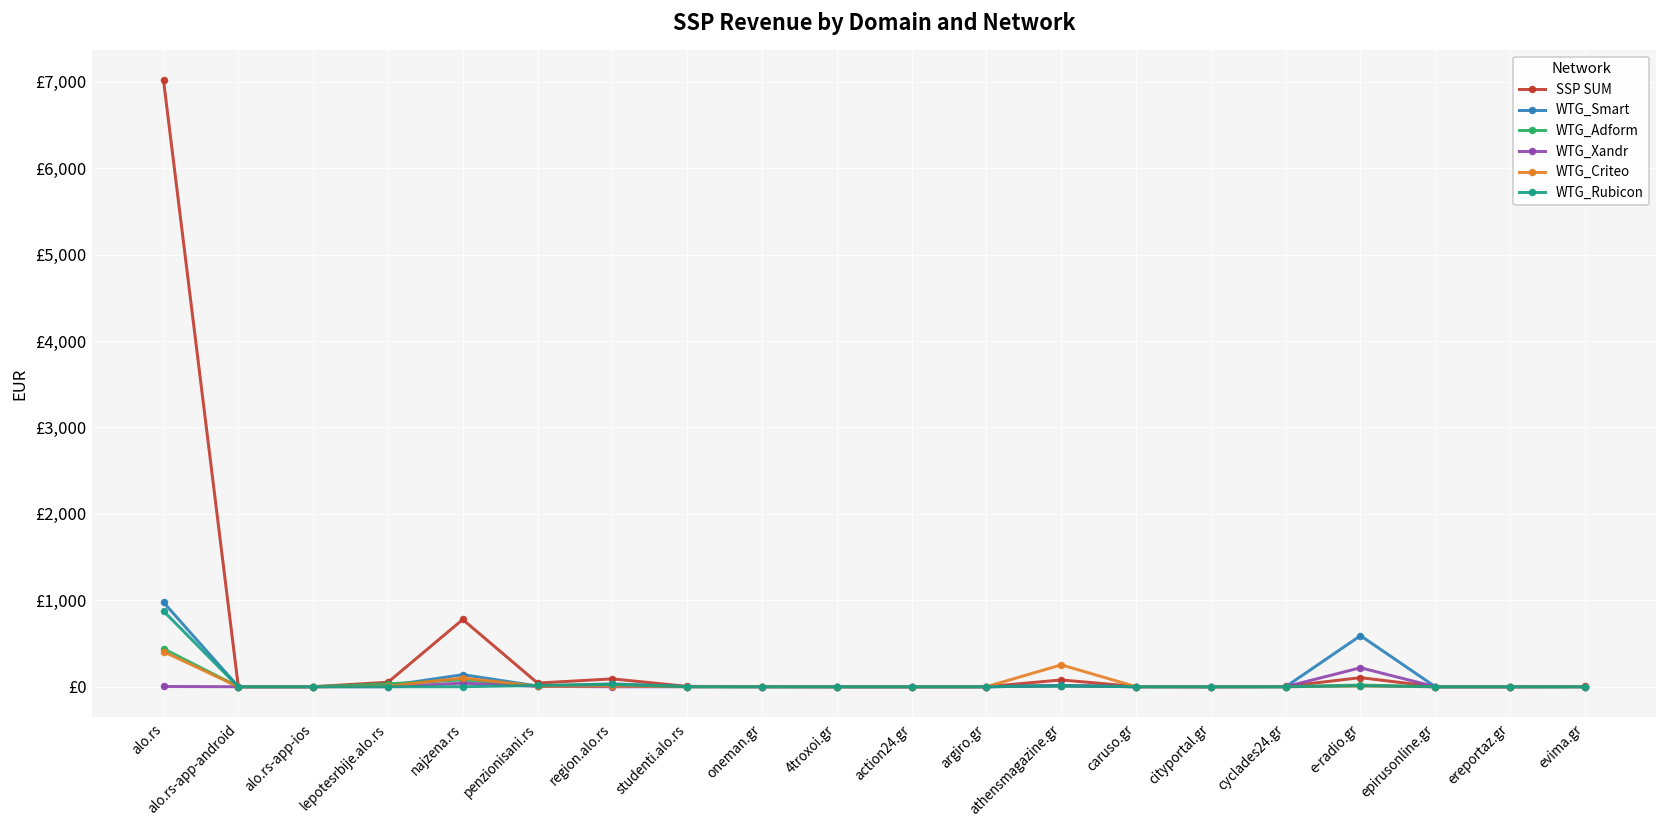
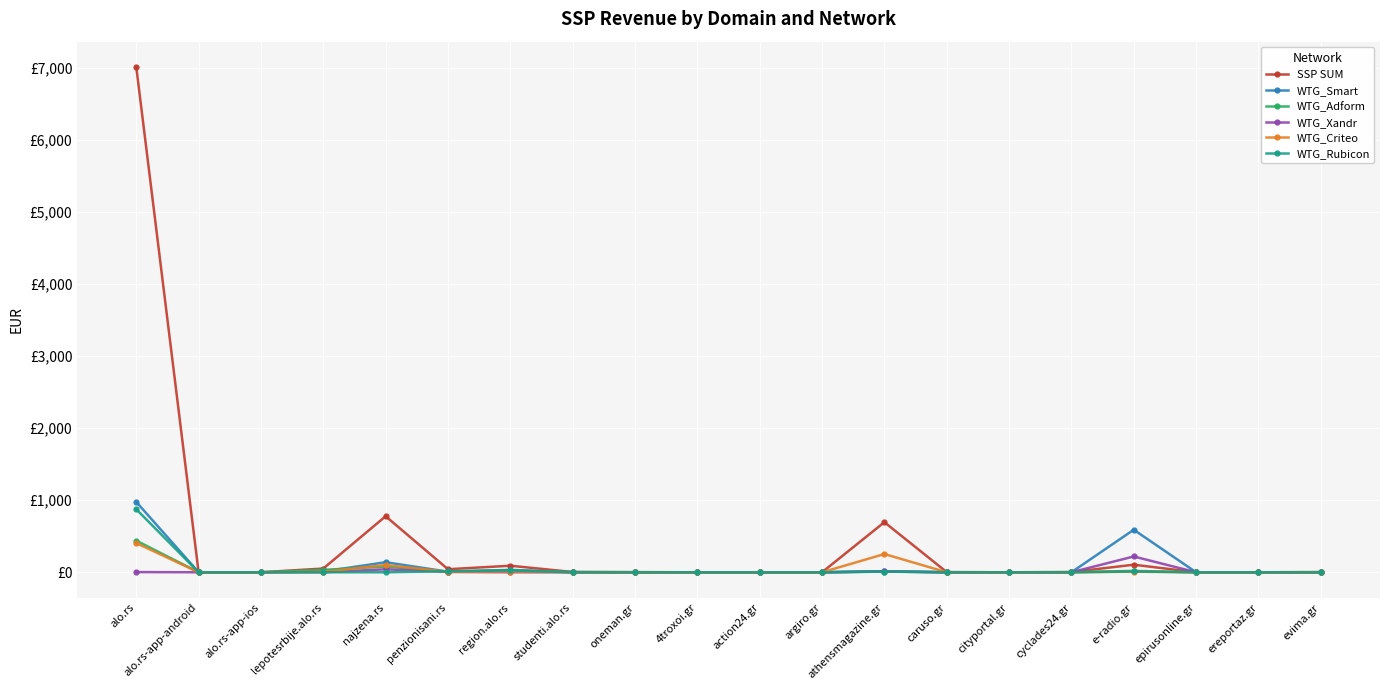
  {
    "SSP SUM": {
      "alo.rs": "£7,000",
      "najzena.rs": "£800",
      "region.alo.rs": "£100",
-     "athensmagazine.gr": "£100",
+     "athensmagazine.gr": "£700",
      "e-radio.gr": "£100"
    },
    "WTG_Smart": {
      "alo.rs": "£1,000",
      "najzena.rs": "£100",
      "e-radio.gr": "£600"
    },
    "WTG_Xandr": {
      "alo.rs": "£0",
      "najzena.rs": "£0",
      "e-radio.gr": "£200"
    },
    "WTG_Criteo": {
      "athensmagazine.gr": "£300"
    }
  }
